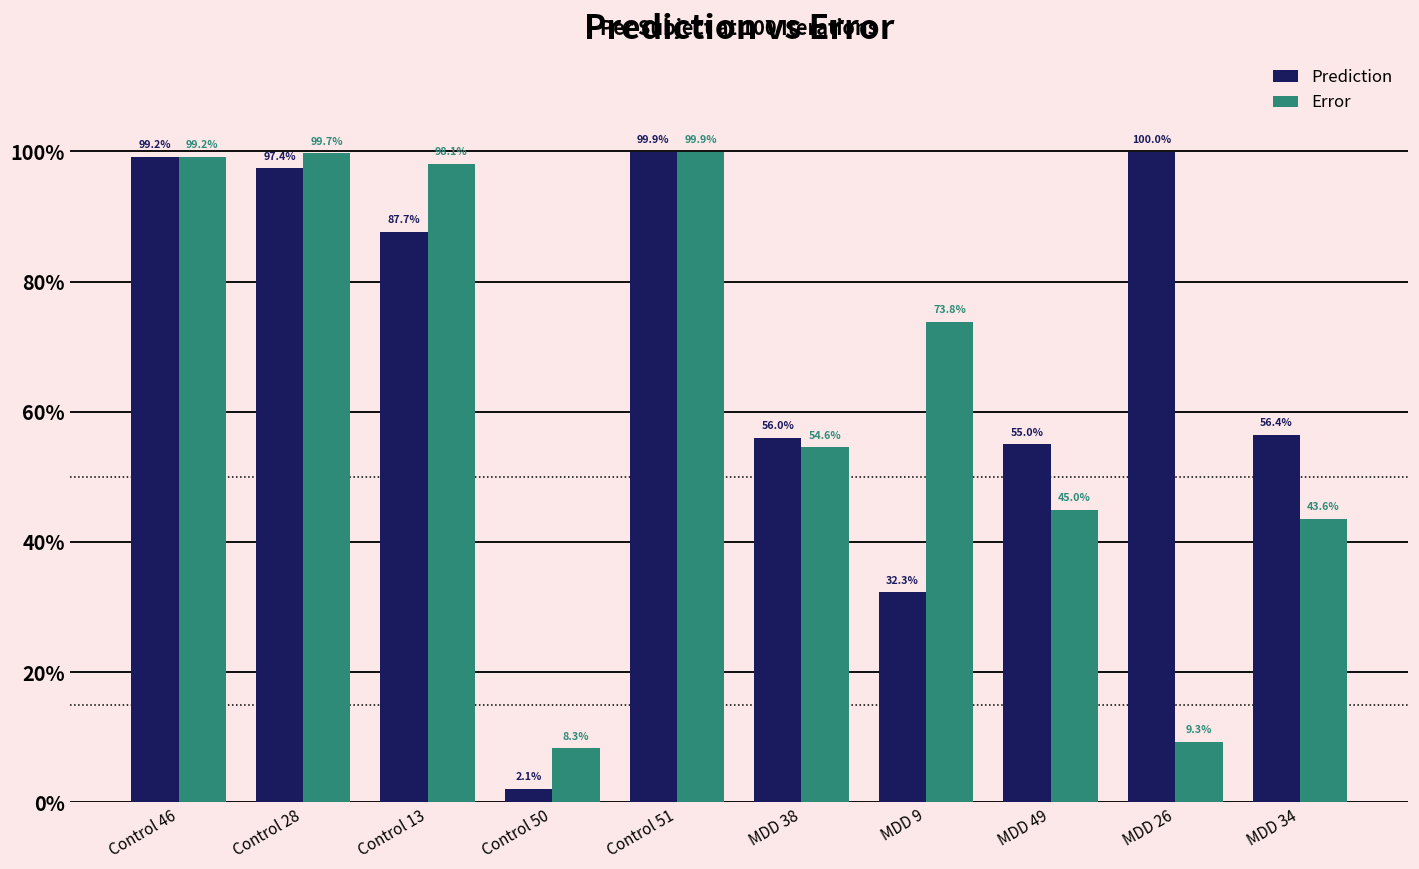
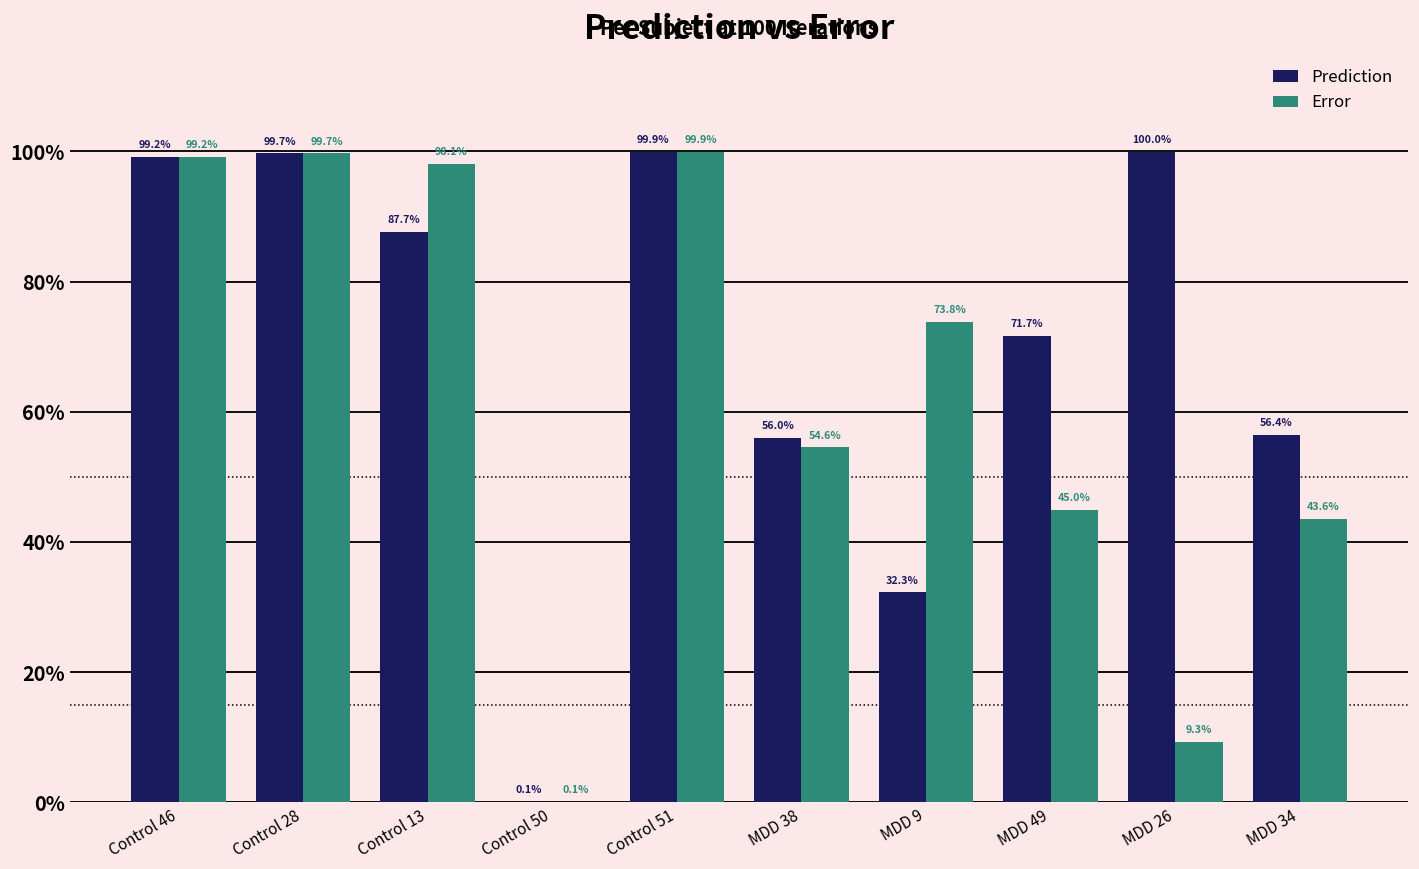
  {
    "Prediction": {
      "Control 46": "99.2%",
-     "Control 28": "97.4%",
+     "Control 28": "99.7%",
      "Control 13": "87.7%",
-     "Control 50": "2.1%",
+     "Control 50": "0.1%",
      "Control 51": "99.9%",
      "MDD 38": "56.0%",
      "MDD 9": "32.3%",
-     "MDD 49": "55.0%",
+     "MDD 49": "71.7%",
      "MDD 26": "100.0%",
      "MDD 34": "56.4%"
    },
    "Error": {
      "Control 46": "99.2%",
      "Control 28": "99.7%",
      "Control 13": "98.1%",
-     "Control 50": "8.3%",
+     "Control 50": "0.1%",
      "Control 51": "99.9%",
      "MDD 38": "54.6%",
      "MDD 9": "73.8%",
      "MDD 49": "45.0%",
      "MDD 26": "9.3%",
      "MDD 34": "43.6%"
    }
  }
